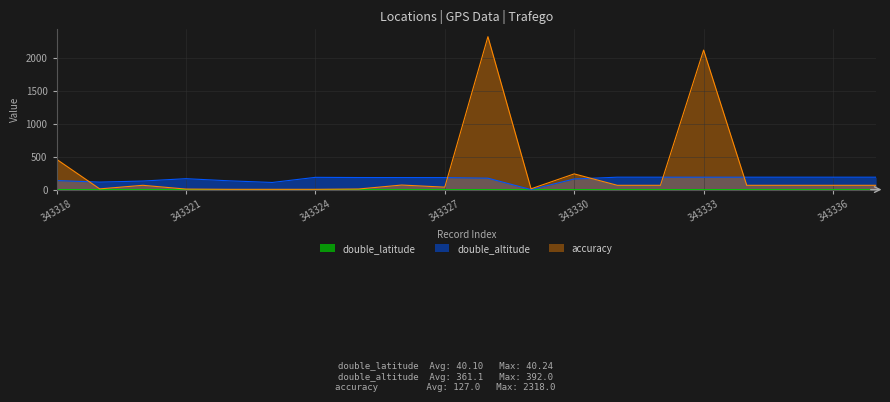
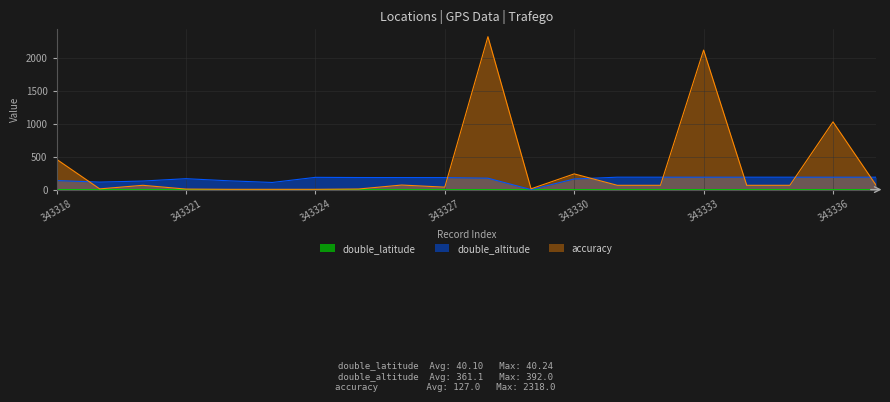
  {
    "double_latitude": {
      "343318": 0,
      "343330": 0,
      "343333": 0,
      "343336": 0
    },
    "double_altitude": {
      "343318": 100,
      "343321": 200,
      "343324": 200,
      "343327": 200,
      "343330": 200,
      "343333": 200,
      "343336": 200
    },
    "accuracy": {
      "343318": 500,
      "343330": 200,
      "343333": 2100,
-     "343336": 100
+     "343336": 1000
    }
  }
